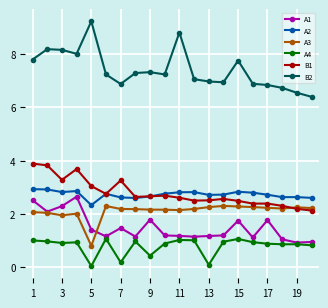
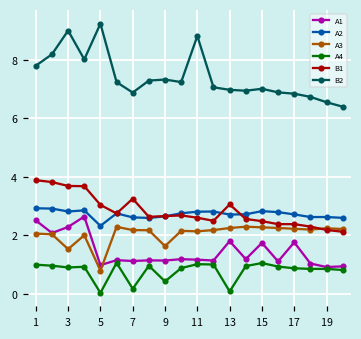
  {
    "A1": {
      "1": 2.5,
      "3": 2.3,
-     "5": 1.4,
-     "7": 1.5,
-     "9": 1.8,
+     "5": 1.0,
+     "7": 1.1,
+     "9": 1.1,
      "11": 1.2,
-     "13": 1.2,
+     "13": 1.8,
      "15": 1.7,
      "17": 1.8
    },
    "A2": {
      "1": 2.9,
      "3": 2.8,
      "5": 2.3,
      "7": 2.6,
      "11": 2.8,
      "13": 2.7,
      "15": 2.8,
      "17": 2.7,
      "19": 2.6
    },
    "A3": {
      "1": 2.1,
-     "3": 1.9,
+     "3": 1.5,
      "5": 0.8,
      "7": 2.2,
-     "9": 2.2,
+     "9": 1.6,
      "11": 2.1,
      "13": 2.3,
      "15": 2.3,
      "17": 2.2
    },
    "A4": {
      "1": 1.0,
      "3": 0.9,
      "5": 0.0,
      "7": 0.2,
      "9": 0.4,
      "11": 1.0,
      "13": 0.1,
      "15": 1.1,
      "17": 0.9
    },
    "B1": {
      "1": 3.9,
-     "3": 3.3,
+     "3": 3.7,
      "5": 3.0,
      "7": 3.3,
      "11": 2.6,
-     "13": 2.5,
+     "13": 3.1,
      "15": 2.5,
      "17": 2.4
    },
    "B2": {
      "1": 7.8,
-     "3": 8.2,
+     "3": 9.0,
      "5": 9.2,
      "7": 6.9,
      "9": 7.3,
      "11": 8.8,
      "13": 7.0,
-     "15": 7.8,
+     "15": 7.0,
      "17": 6.8,
      "19": 6.6
    }
  }
